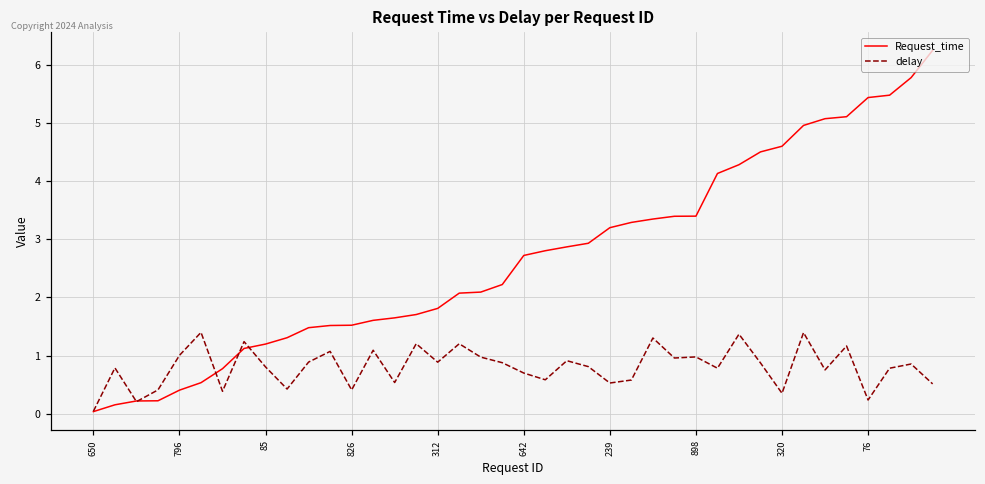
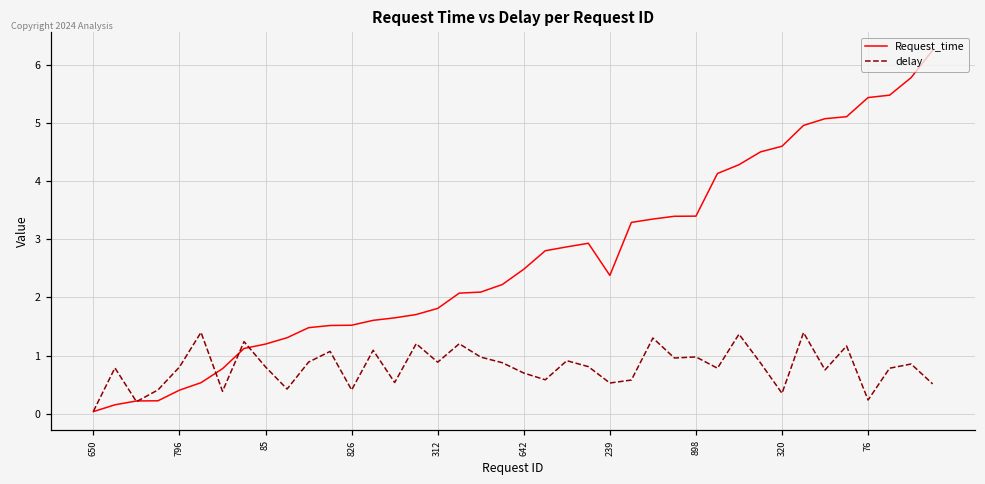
  {
    "Request_time": {
      "796": 0.4,
      "85": 1.2,
      "826": 1.5,
      "312": 1.8,
-     "642": 2.7,
-     "239": 3.2,
+     "642": 2.5,
+     "239": 2.4,
      "898": 3.4,
      "320": 4.6,
      "76": 5.4
    },
    "delay": {
-     "796": 1.0,
+     "796": 0.8,
      "85": 0.8,
      "826": 0.4,
      "312": 0.9,
      "642": 0.7,
      "239": 0.5,
      "898": 1.0,
      "320": 0.4,
      "76": 0.2
    }
  }
